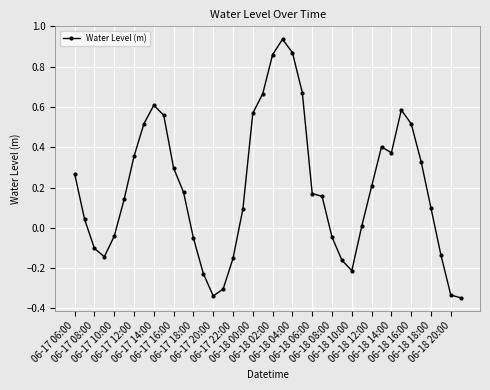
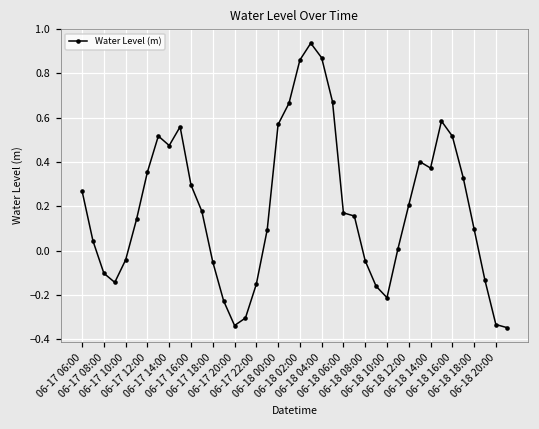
  {
    "06-17 06:00": 0.27,
    "06-17 08:00": -0.10,
    "06-17 10:00": -0.04,
    "06-17 12:00": 0.36,
-   "06-17 14:00": 0.61,
+   "06-17 14:00": 0.47,
    "06-17 16:00": 0.30,
    "06-17 18:00": -0.05,
    "06-17 20:00": -0.34,
    "06-17 22:00": -0.15,
    "06-18 00:00": 0.57,
    "06-18 02:00": 0.86,
    "06-18 04:00": 0.87,
    "06-18 06:00": 0.17,
    "06-18 08:00": -0.05,
    "06-18 10:00": -0.21,
    "06-18 12:00": 0.21,
    "06-18 14:00": 0.37,
    "06-18 16:00": 0.52,
    "06-18 18:00": 0.10,
    "06-18 20:00": -0.33
  }
